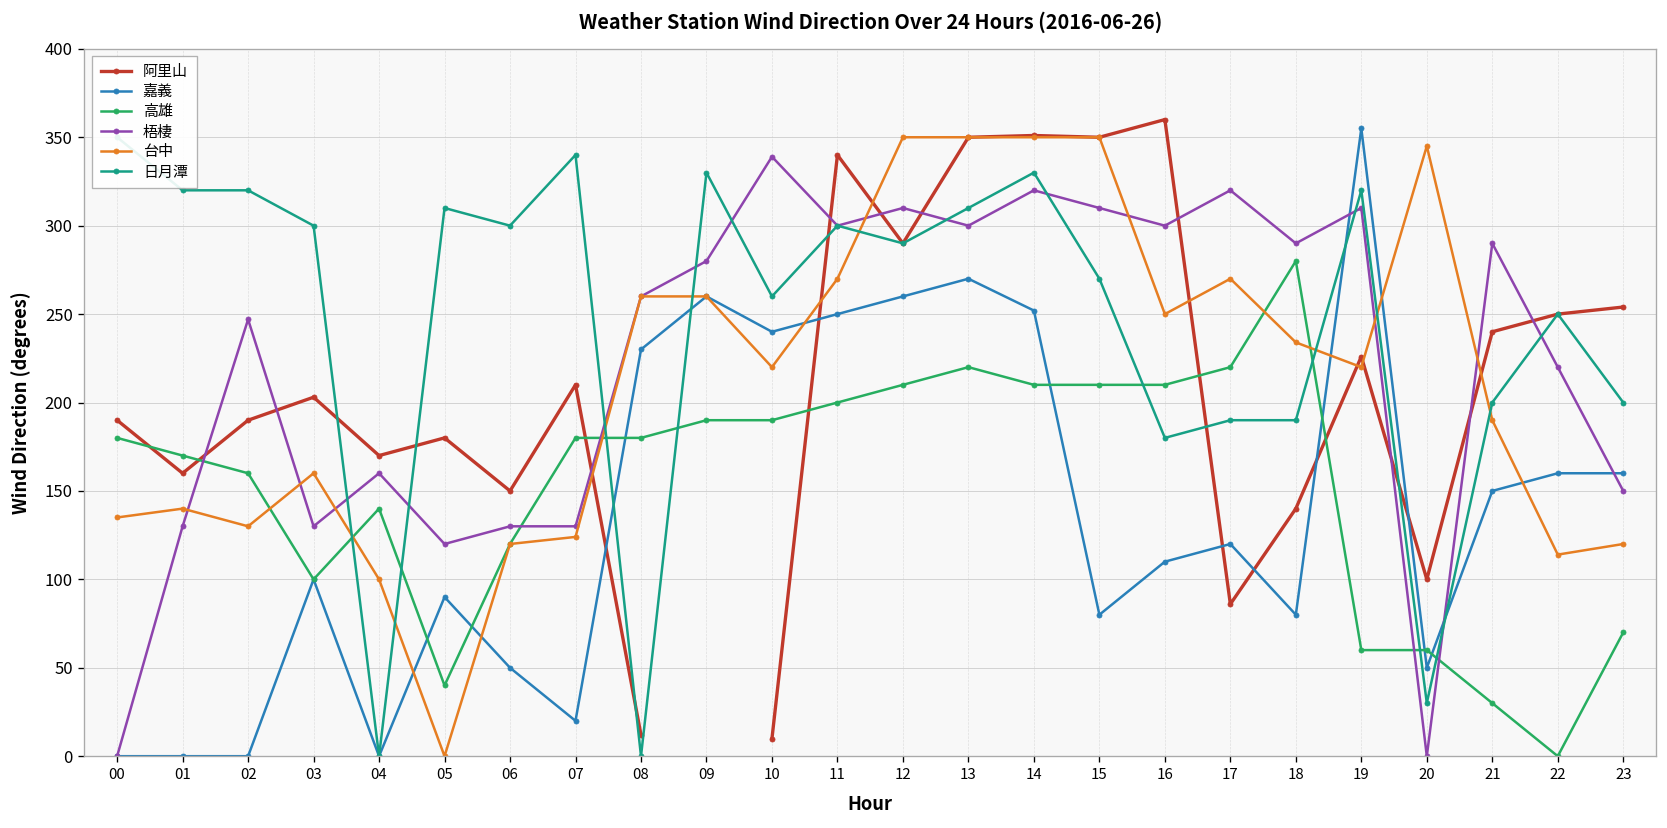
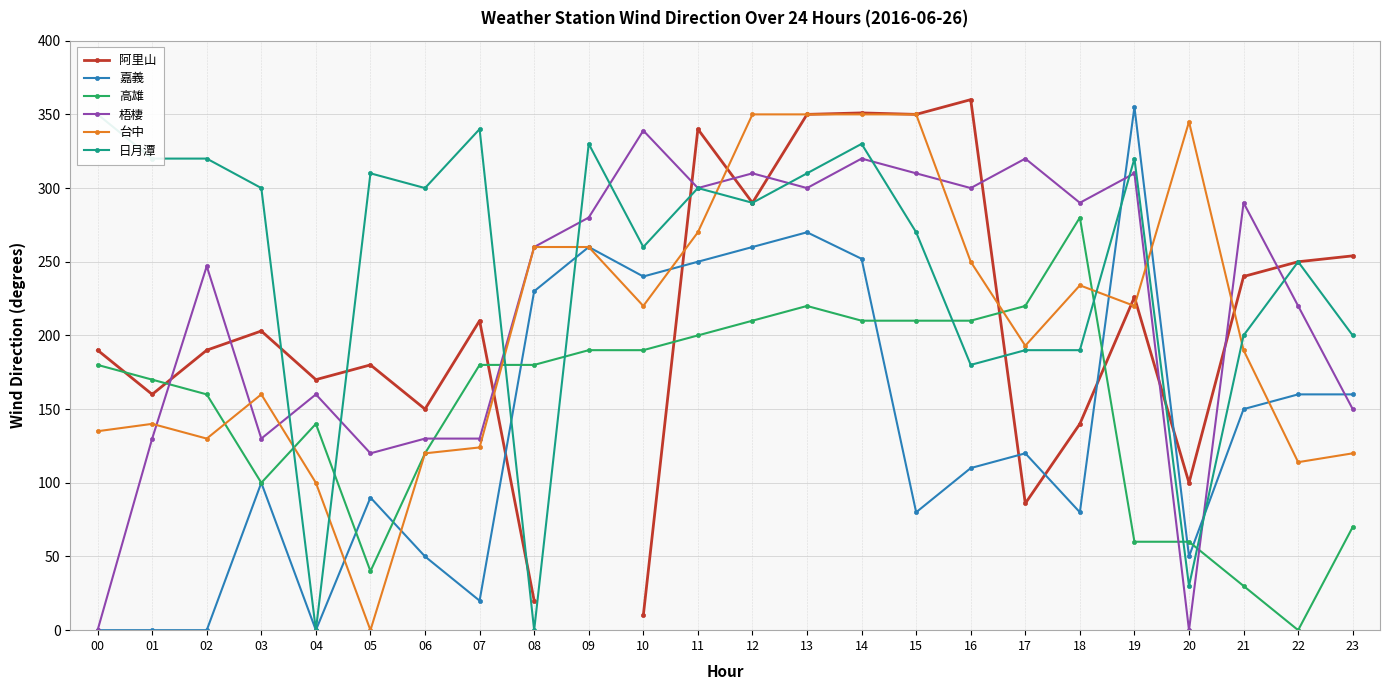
  {
    "阿里山": {
      "00": 190,
      "01": 160,
      "02": 190,
      "03": 203,
      "04": 170,
      "05": 180,
      "06": 150,
      "07": 210,
-     "08": 12,
+     "08": 20,
      "10": 10,
      "11": 340,
      "16": 360,
      "17": 86,
      "18": 140,
      "19": 226,
      "20": 100,
      "21": 240,
      "23": 254
    },
    "嘉義": {
      "01": 0,
      "02": 0,
      "05": 90,
      "06": 50,
      "07": 20,
      "08": 230,
      "10": 240,
      "11": 250,
      "12": 260,
      "13": 270,
      "14": 252,
      "15": 80,
      "16": 110,
      "17": 120,
      "18": 80,
      "19": 355,
      "20": 50,
      "21": 150,
      "22": 160,
      "23": 160
    },
    "梧棲": {
      "01": 130,
      "02": 247,
      "03": 130,
      "04": 160,
      "05": 120,
      "06": 130,
      "07": 130,
      "09": 280,
      "10": 339,
      "12": 310,
      "13": 300,
      "14": 320,
      "15": 310,
      "16": 300,
      "17": 320,
      "18": 290,
      "19": 310,
      "20": 0,
      "21": 290,
      "22": 220,
      "23": 150
    },
    "台中": {
      "00": 135,
      "01": 140,
      "02": 130,
      "03": 160,
      "04": 100,
      "05": 0,
      "07": 124,
      "10": 220,
      "11": 270,
      "12": 350,
      "16": 250,
-     "17": 270,
+     "17": 193,
      "18": 234,
      "19": 220,
      "20": 345,
      "21": 190,
      "22": 114,
      "23": 120
    }
  }
